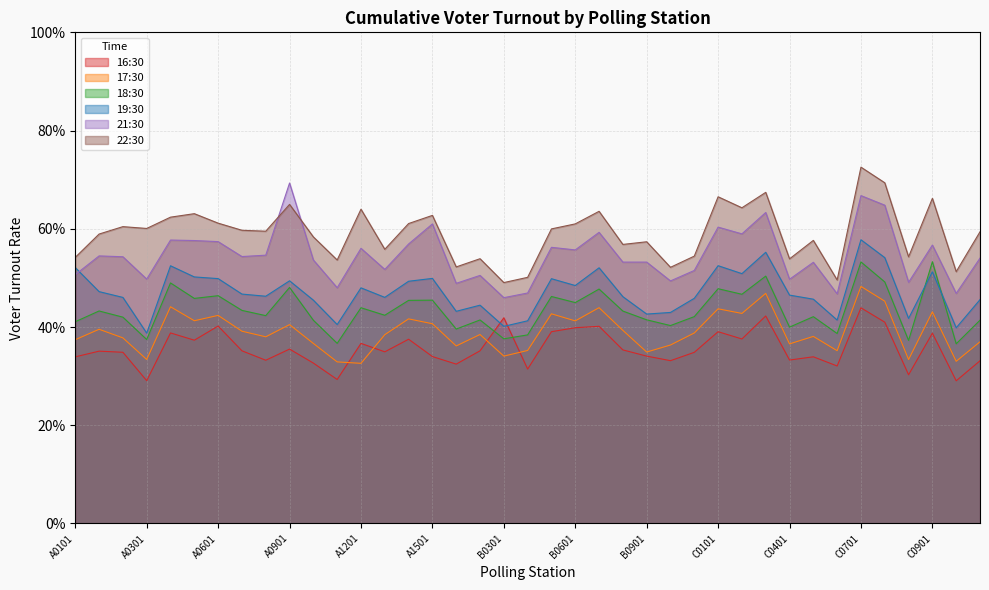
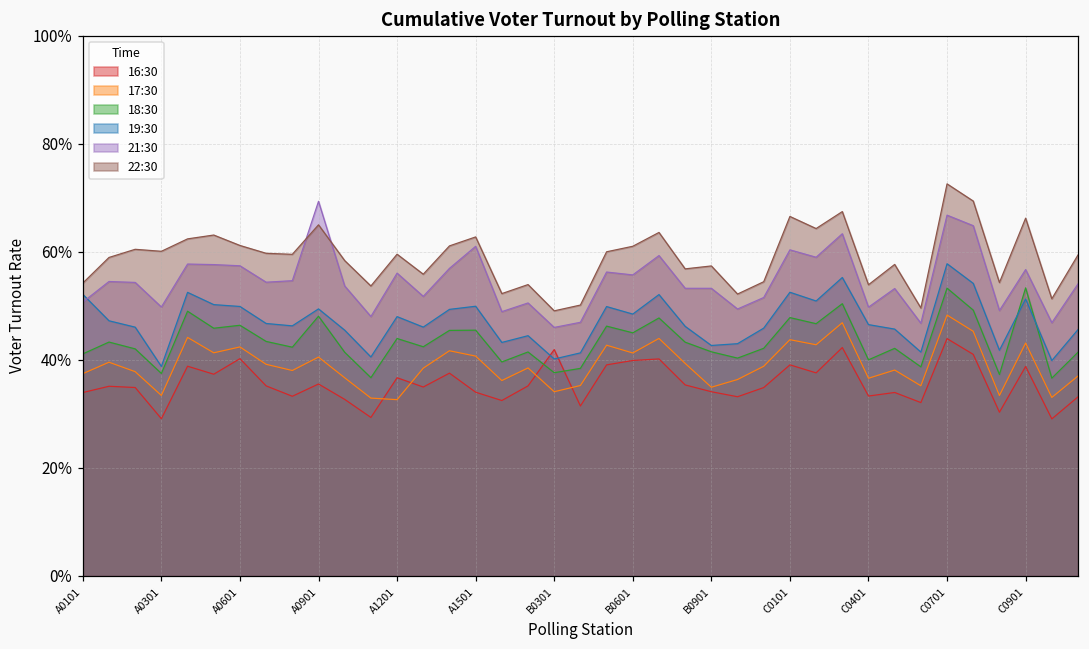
  {
    "16:30": {
      "A0101": "34%",
      "A0301": "29%",
      "A0601": "40%",
      "A0901": "36%",
      "A1201": "37%",
      "A1501": "34%",
      "B0301": "42%",
      "B0601": "40%",
      "B0901": "34%",
      "C0101": "39%",
      "C0401": "33%",
      "C0701": "44%",
      "C0901": "39%"
    },
    "17:30": {
      "A0101": "37%",
      "A0301": "33%",
      "A0601": "42%",
      "A0901": "40%",
      "A1201": "33%",
      "A1501": "41%",
      "B0301": "34%",
      "B0601": "41%",
      "B0901": "35%",
      "C0101": "44%",
      "C0401": "37%",
      "C0701": "48%",
      "C0901": "43%"
    },
    "18:30": {
      "A0101": "41%",
      "A0301": "37%",
      "A0601": "46%",
      "A0901": "48%",
      "A1201": "44%",
      "A1501": "45%",
      "B0301": "38%",
      "B0601": "45%",
      "B0901": "41%",
      "C0101": "48%",
      "C0401": "40%",
      "C0701": "53%",
      "C0901": "53%"
    },
    "19:30": {
      "A0101": "52%",
      "A0301": "39%",
      "A0601": "50%",
      "A0901": "49%",
      "A1201": "48%",
      "A1501": "50%",
      "B0301": "40%",
      "B0601": "48%",
      "B0901": "43%",
      "C0101": "52%",
      "C0401": "47%",
      "C0701": "58%",
      "C0901": "51%"
    },
    "21:30": {
      "A0101": "51%",
      "A0301": "50%",
      "A0601": "57%",
      "A0901": "69%",
      "A1201": "56%",
      "A1501": "61%",
      "B0301": "46%",
      "B0601": "56%",
      "B0901": "53%",
      "C0101": "60%",
      "C0401": "50%",
      "C0701": "67%",
      "C0901": "57%"
    },
    "22:30": {
      "A0101": "54%",
      "A0301": "60%",
      "A0601": "61%",
      "A0901": "65%",
-     "A1201": "64%",
+     "A1201": "60%",
      "A1501": "63%",
      "B0301": "49%",
      "B0601": "61%",
      "B0901": "57%",
      "C0101": "67%",
      "C0401": "54%",
      "C0701": "73%",
      "C0901": "66%"
    }
  }
